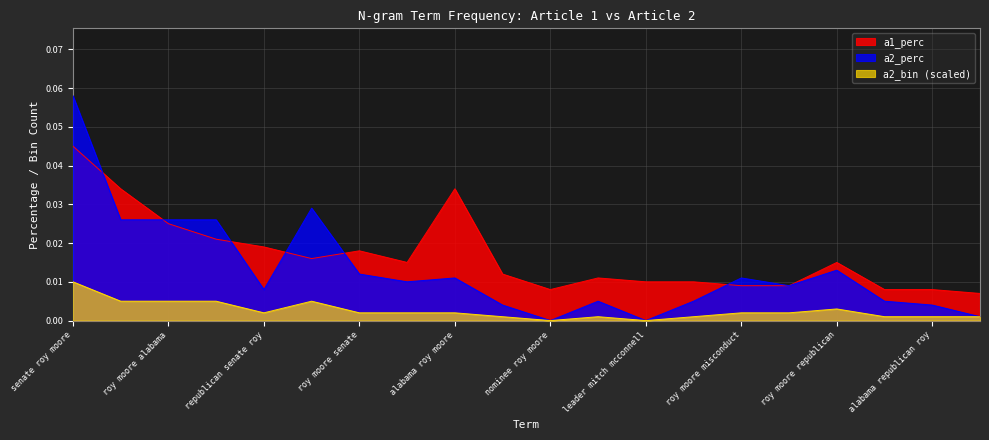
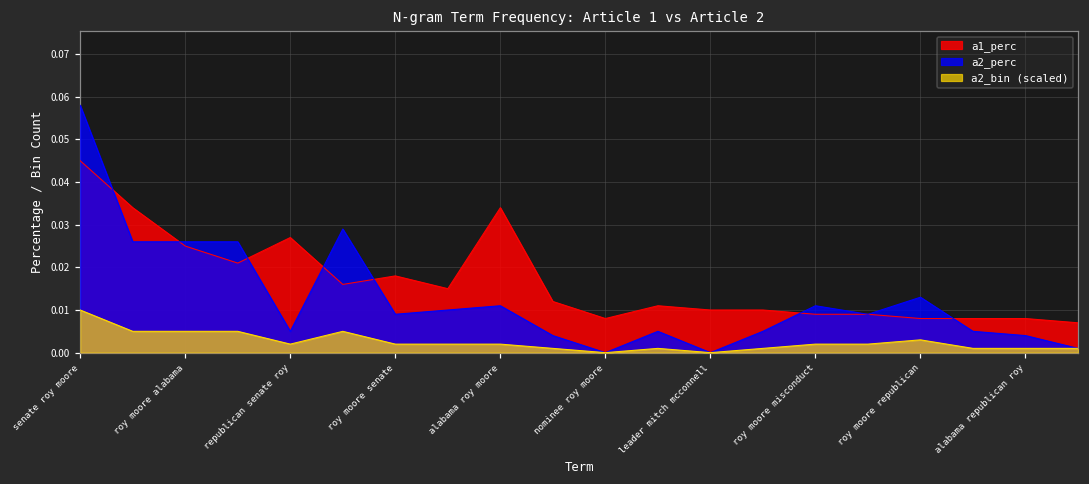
  {
    "a1_perc": {
      "senate roy moore": 0.045,
      "roy moore alabama": 0.025,
-     "republican senate roy": 0.019,
+     "republican senate roy": 0.027,
      "roy moore senate": 0.018,
      "alabama roy moore": 0.034,
      "nominee roy moore": 0.008,
      "leader mitch mcconnell": 0.010,
      "roy moore misconduct": 0.009,
-     "roy moore republican": 0.015,
+     "roy moore republican": 0.008,
      "alabama republican roy": 0.008
    },
    "a2_perc": {
      "senate roy moore": 0.058,
      "roy moore alabama": 0.026,
-     "republican senate roy": 0.008,
-     "roy moore senate": 0.012,
+     "republican senate roy": 0.005,
+     "roy moore senate": 0.009,
      "alabama roy moore": 0.011,
      "roy moore misconduct": 0.011,
      "roy moore republican": 0.013,
      "alabama republican roy": 0.004
    },
    "a2_bin (scaled)": {
      "senate roy moore": 0.010,
      "roy moore alabama": 0.005,
      "republican senate roy": 0.002,
      "roy moore senate": 0.002,
      "alabama roy moore": 0.002,
      "roy moore misconduct": 0.002,
      "roy moore republican": 0.003,
      "alabama republican roy": 0.001
    }
  }
